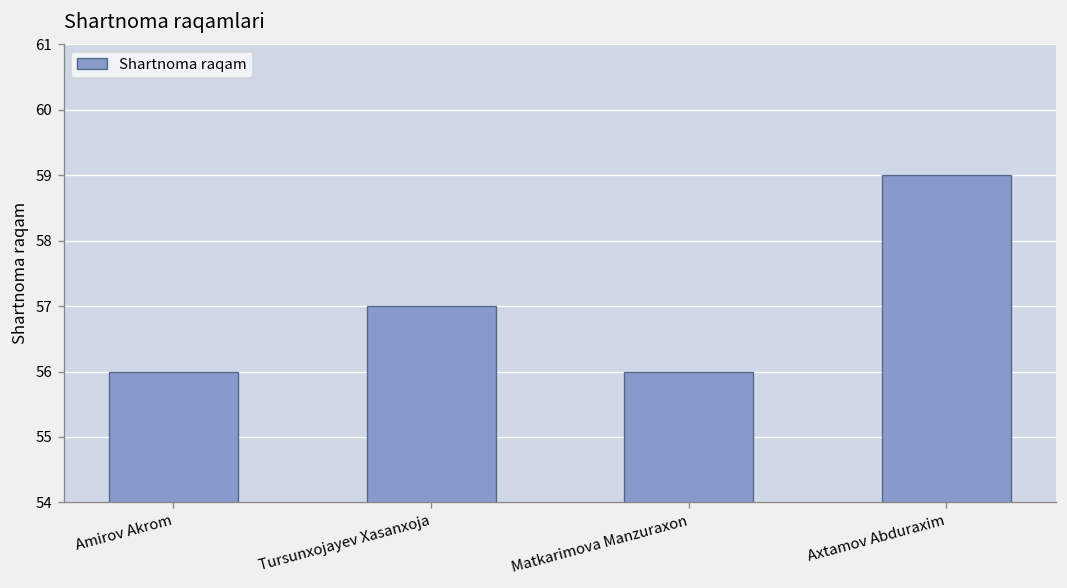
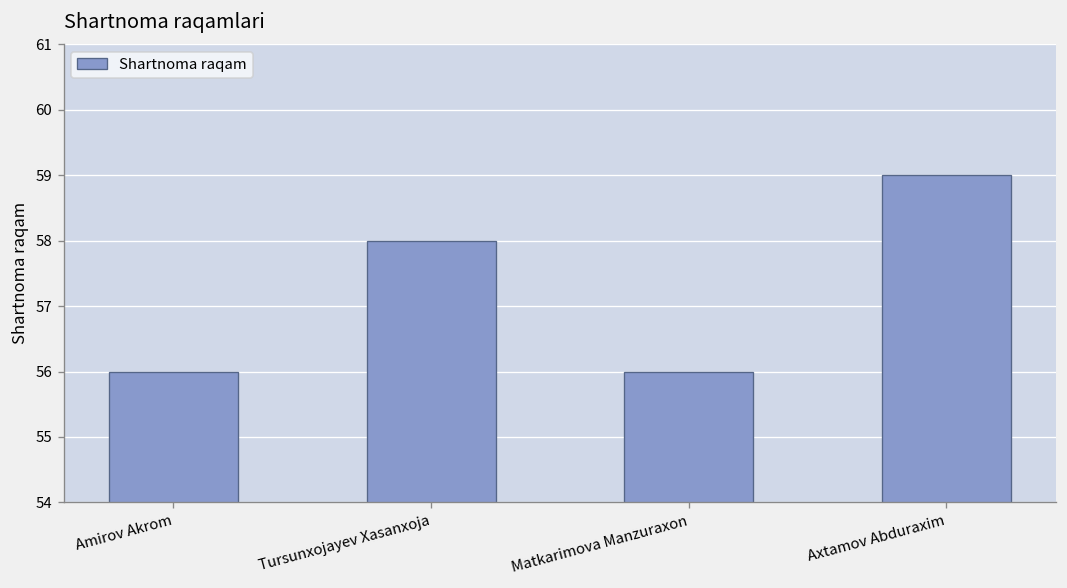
  {
    "Amirov Akrom": 56,
-   "Tursunxojayev Xasanxoja": 57,
+   "Tursunxojayev Xasanxoja": 58,
    "Matkarimova Manzuraxon": 56,
    "Axtamov Abduraxim": 59
  }
